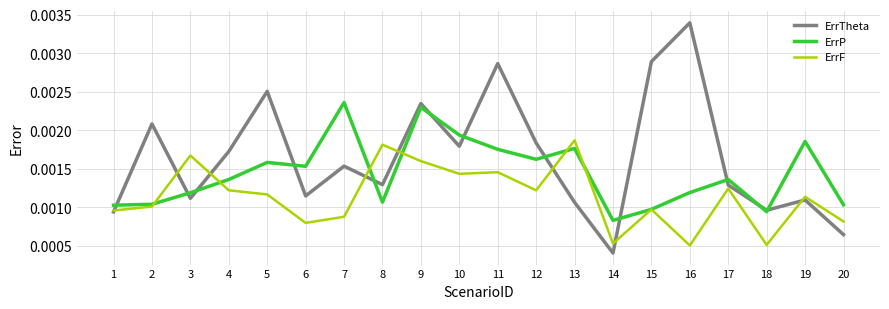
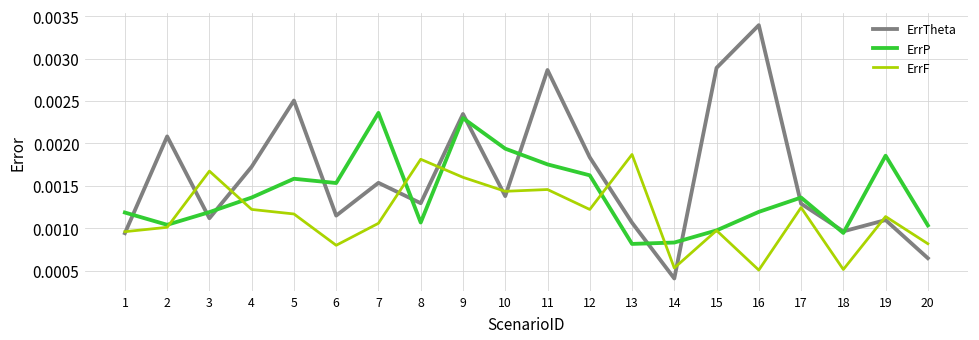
  {
    "ErrTheta": {
      "2": 0.0021,
      "3": 0.0011,
      "4": 0.0017,
      "5": 0.0025,
      "6": 0.0011,
      "7": 0.0015,
      "8": 0.0013,
      "9": 0.0023,
-     "10": 0.0018,
+     "10": 0.0014,
      "11": 0.0029,
      "12": 0.0018,
      "13": 0.0011,
      "14": 0.0004,
      "15": 0.0029,
      "16": 0.0034,
      "17": 0.0013,
      "19": 0.0011,
      "20": 0.0006
    },
    "ErrP": {
-     "1": 0.0010,
+     "1": 0.0012,
      "3": 0.0012,
      "4": 0.0014,
      "5": 0.0016,
      "6": 0.0015,
      "7": 0.0024,
      "8": 0.0011,
      "9": 0.0023,
      "10": 0.0019,
      "11": 0.0018,
      "12": 0.0016,
-     "13": 0.0018,
+     "13": 0.0008,
      "14": 0.0008,
      "16": 0.0012,
      "17": 0.0014,
      "19": 0.0019,
      "20": 0.0010
    },
    "ErrF": {
      "3": 0.0017,
      "4": 0.0012,
      "5": 0.0012,
      "6": 0.0008,
-     "7": 0.0009,
+     "7": 0.0011,
      "8": 0.0018,
      "9": 0.0016,
      "10": 0.0014,
      "11": 0.0015,
      "12": 0.0012,
      "13": 0.0019,
      "14": 0.0005,
      "16": 0.0005,
      "17": 0.0012,
      "18": 0.0005,
      "19": 0.0011,
      "20": 0.0008
    }
  }
